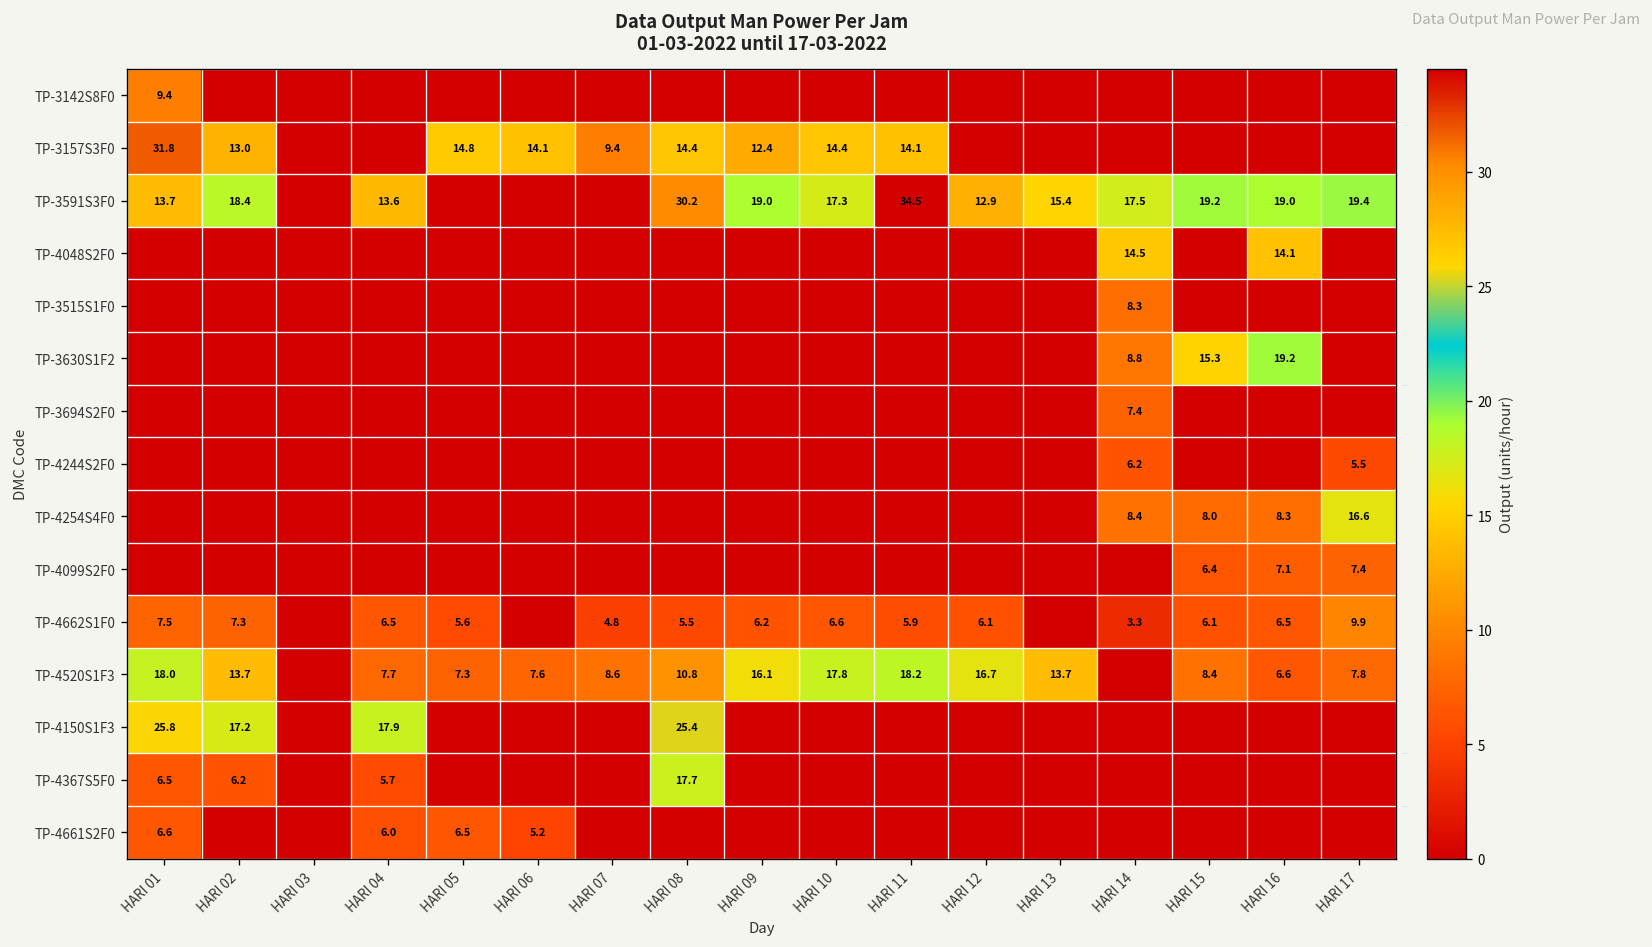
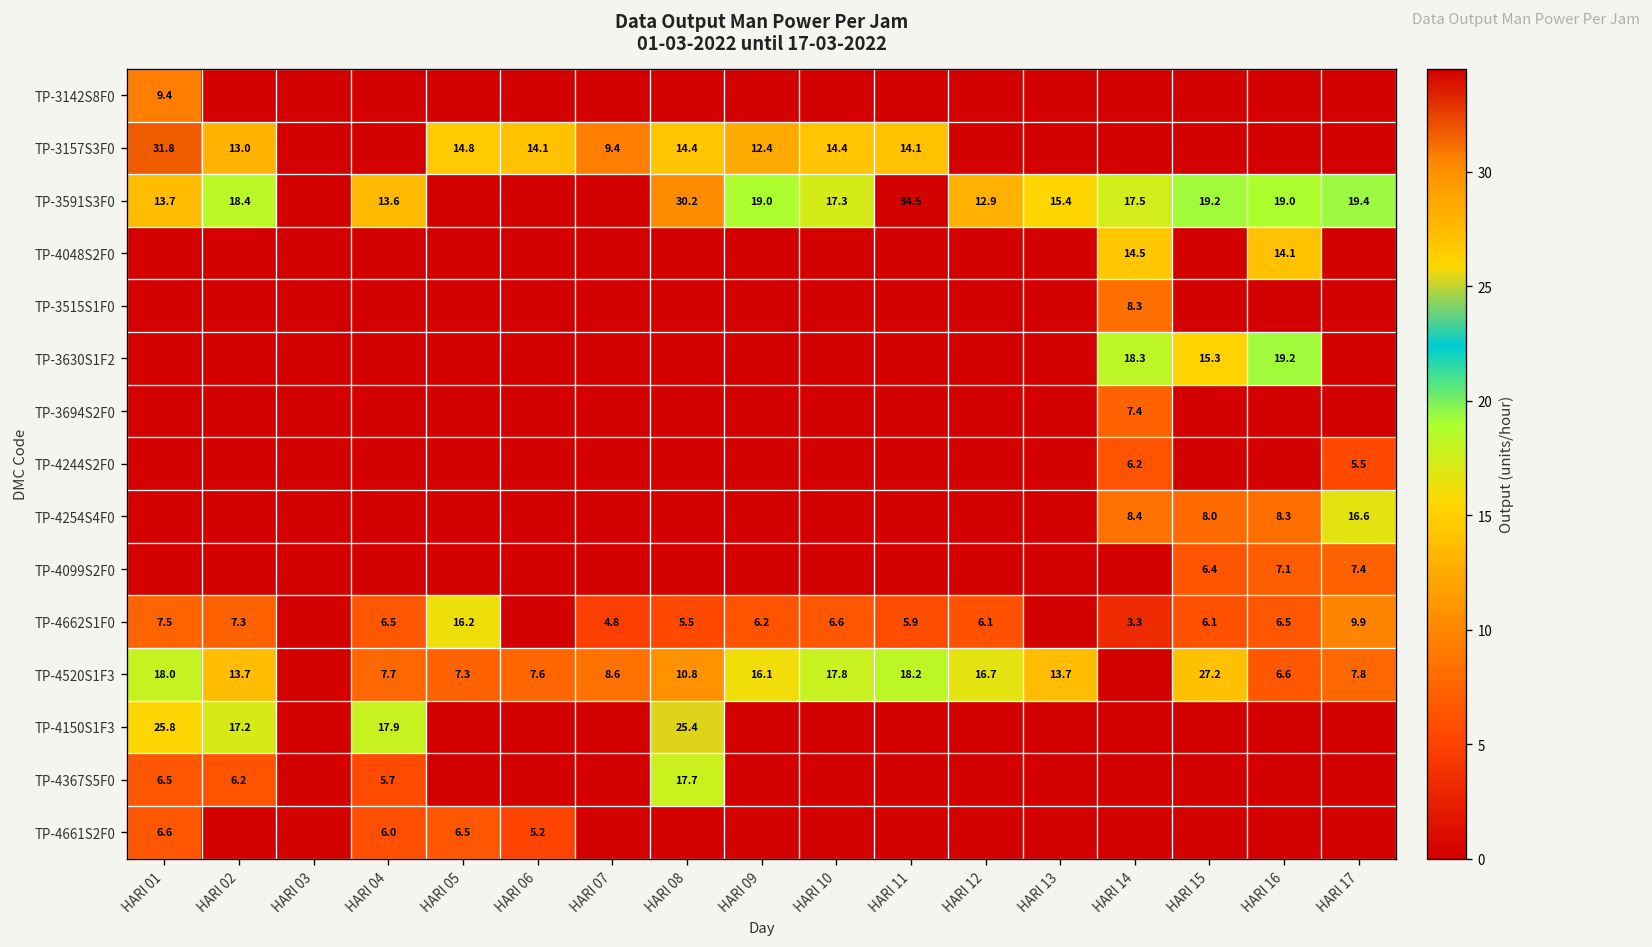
  {
    "TP-3142S8F0": {
      "HARI 01": 9.4
    },
    "TP-3157S3F0": {
      "HARI 01": 31.8,
      "HARI 02": 13.0,
      "HARI 05": 14.8,
      "HARI 06": 14.1,
      "HARI 07": 9.4,
      "HARI 08": 14.4,
      "HARI 09": 12.4,
      "HARI 10": 14.4,
      "HARI 11": 14.1
    },
    "TP-3591S3F0": {
      "HARI 01": 13.7,
      "HARI 02": 18.4,
      "HARI 04": 13.6,
      "HARI 08": 30.2,
      "HARI 09": 19.0,
      "HARI 10": 17.3,
      "HARI 11": 34.5,
      "HARI 12": 12.9,
      "HARI 13": 15.4,
      "HARI 14": 17.5,
      "HARI 15": 19.2,
      "HARI 16": 19.0,
      "HARI 17": 19.4
    },
    "TP-4048S2F0": {
      "HARI 14": 14.5,
      "HARI 16": 14.1
    },
    "TP-3515S1F0": {
      "HARI 14": 8.3
    },
    "TP-3630S1F2": {
-     "HARI 14": 8.8,
+     "HARI 14": 18.3,
      "HARI 15": 15.3,
      "HARI 16": 19.2
    },
    "TP-3694S2F0": {
      "HARI 14": 7.4
    },
    "TP-4244S2F0": {
      "HARI 14": 6.2,
      "HARI 17": 5.5
    },
    "TP-4254S4F0": {
      "HARI 14": 8.4,
      "HARI 15": 8.0,
      "HARI 16": 8.3,
      "HARI 17": 16.6
    },
    "TP-4099S2F0": {
      "HARI 15": 6.4,
      "HARI 16": 7.1,
      "HARI 17": 7.4
    },
    "TP-4662S1F0": {
      "HARI 01": 7.5,
      "HARI 02": 7.3,
      "HARI 04": 6.5,
-     "HARI 05": 5.6,
+     "HARI 05": 16.2,
      "HARI 07": 4.8,
      "HARI 08": 5.5,
      "HARI 09": 6.2,
      "HARI 10": 6.6,
      "HARI 11": 5.9,
      "HARI 12": 6.1,
      "HARI 14": 3.3,
      "HARI 15": 6.1,
      "HARI 16": 6.5,
      "HARI 17": 9.9
    },
    "TP-4520S1F3": {
      "HARI 01": 18.0,
      "HARI 02": 13.7,
      "HARI 04": 7.7,
      "HARI 05": 7.3,
      "HARI 06": 7.6,
      "HARI 07": 8.6,
      "HARI 08": 10.8,
      "HARI 09": 16.1,
      "HARI 10": 17.8,
      "HARI 11": 18.2,
      "HARI 12": 16.7,
      "HARI 13": 13.7,
-     "HARI 15": 8.4,
+     "HARI 15": 27.2,
      "HARI 16": 6.6,
      "HARI 17": 7.8
    },
    "TP-4150S1F3": {
      "HARI 01": 25.8,
      "HARI 02": 17.2,
      "HARI 04": 17.9,
      "HARI 08": 25.4
    },
    "TP-4367S5F0": {
      "HARI 01": 6.5,
      "HARI 02": 6.2,
      "HARI 04": 5.7,
      "HARI 08": 17.7
    },
    "TP-4661S2F0": {
      "HARI 01": 6.6,
      "HARI 04": 6.0,
      "HARI 05": 6.5,
      "HARI 06": 5.2
    }
  }
